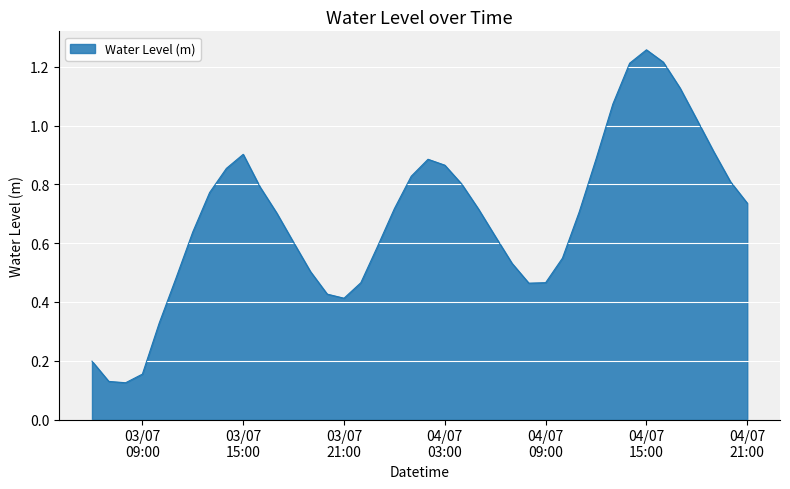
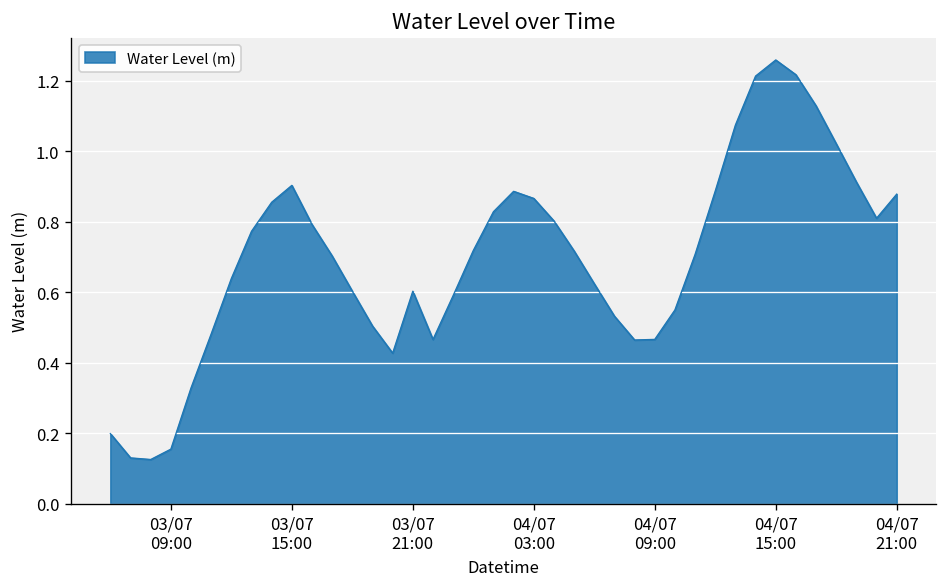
  {
    "03/07 09:00": 0.15,
    "03/07 15:00": 0.90,
-   "03/07 21:00": 0.41,
+   "03/07 21:00": 0.60,
    "04/07 03:00": 0.87,
    "04/07 09:00": 0.47,
    "04/07 15:00": 1.26,
-   "04/07 21:00": 0.74
+   "04/07 21:00": 0.88
  }
